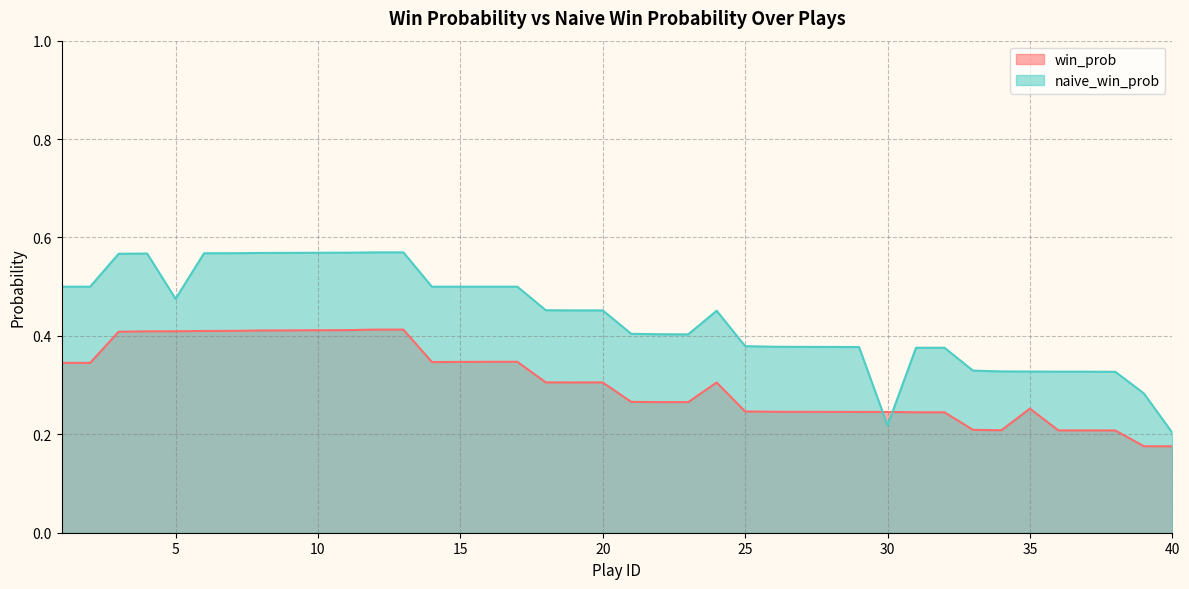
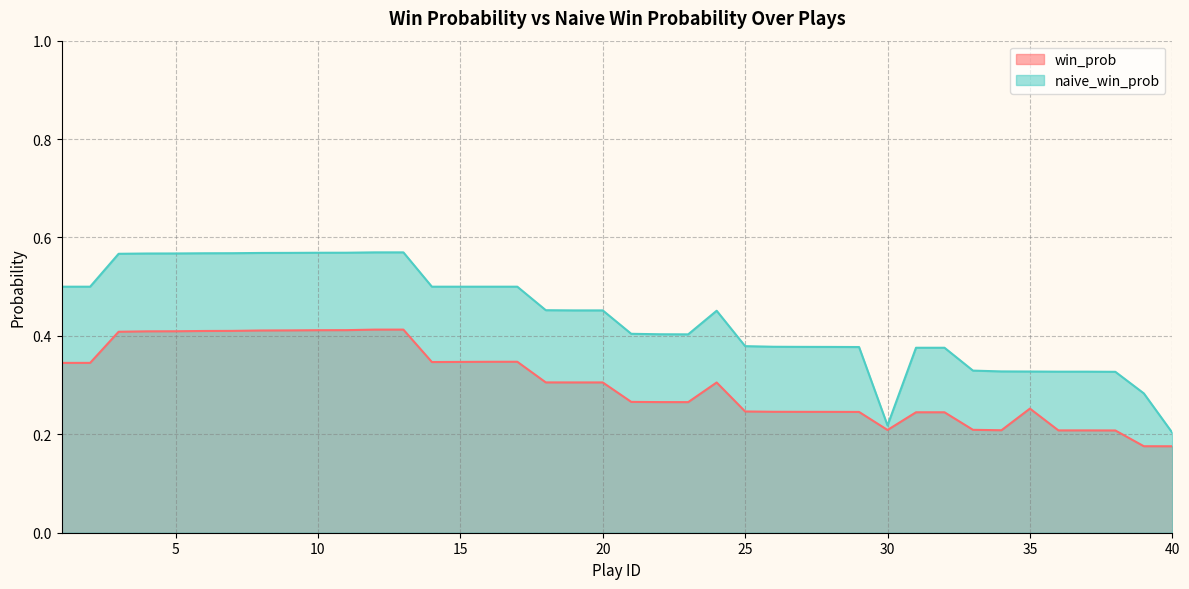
  {
    "win_prob": {
      "5": 0.41,
      "10": 0.41,
      "15": 0.35,
      "20": 0.31,
      "25": 0.25,
-     "30": 0.25,
+     "30": 0.21,
      "35": 0.25,
      "40": 0.18
    },
    "naive_win_prob": {
-     "5": 0.48,
+     "5": 0.57,
      "10": 0.57,
      "15": 0.50,
      "20": 0.45,
      "25": 0.38,
      "30": 0.22,
      "35": 0.33,
      "40": 0.20
    }
  }
